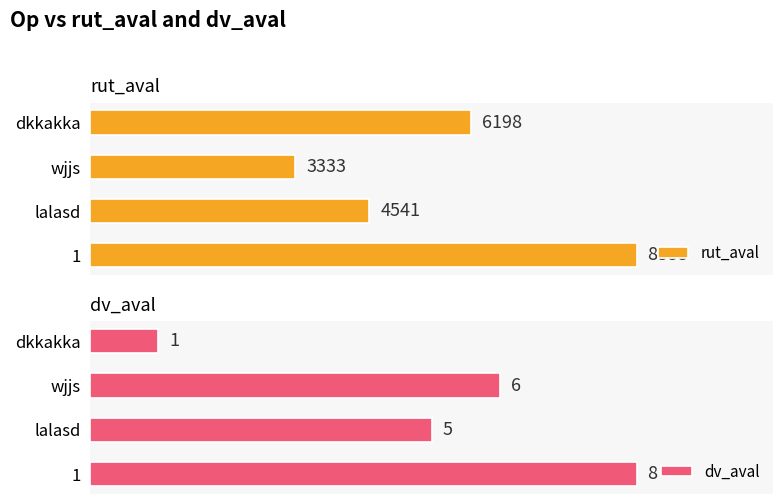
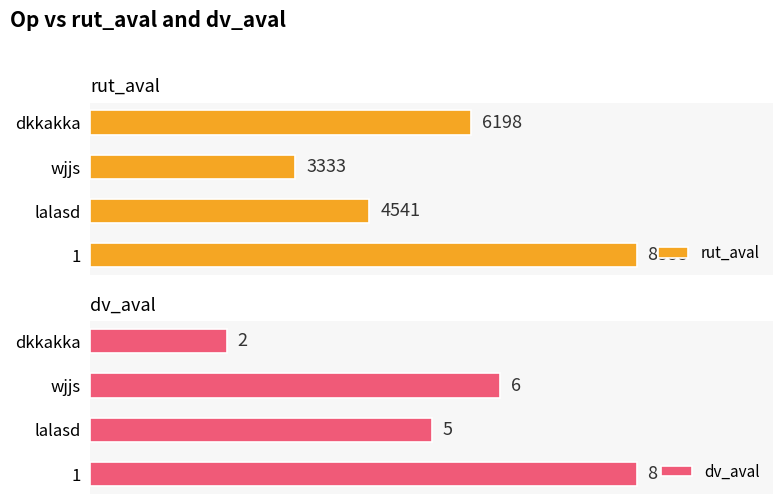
  {
    "rut_aval": {
      "dkkakka": 6198,
      "wjjs": 3333,
      "lalasd": 4541,
      "1": 8888
    },
    "dv_aval": {
-     "dkkakka": 1,
+     "dkkakka": 2,
      "wjjs": 6,
      "lalasd": 5,
      "1": 8
    }
  }
